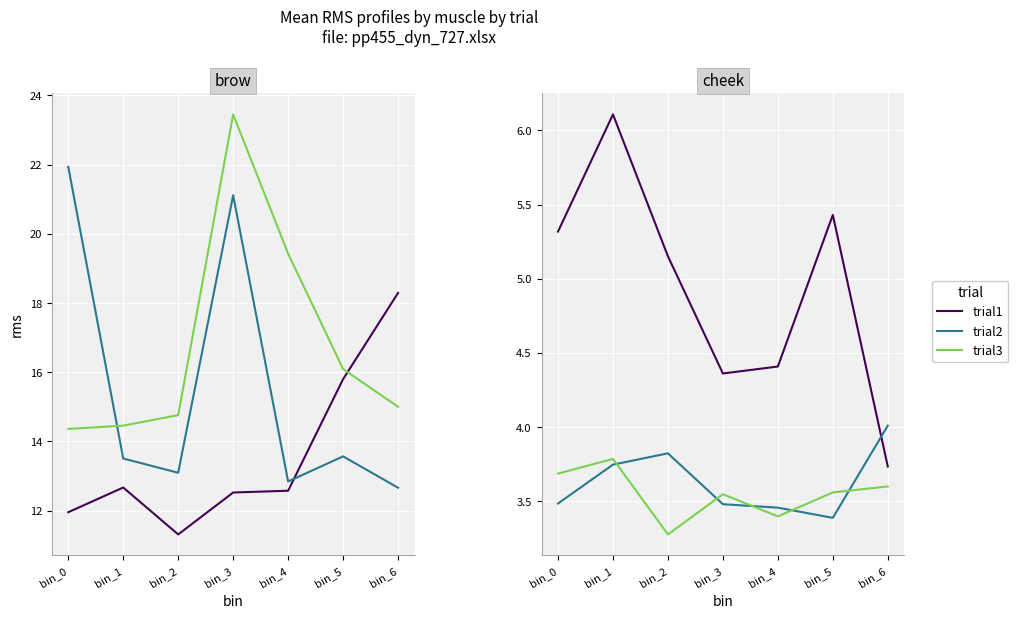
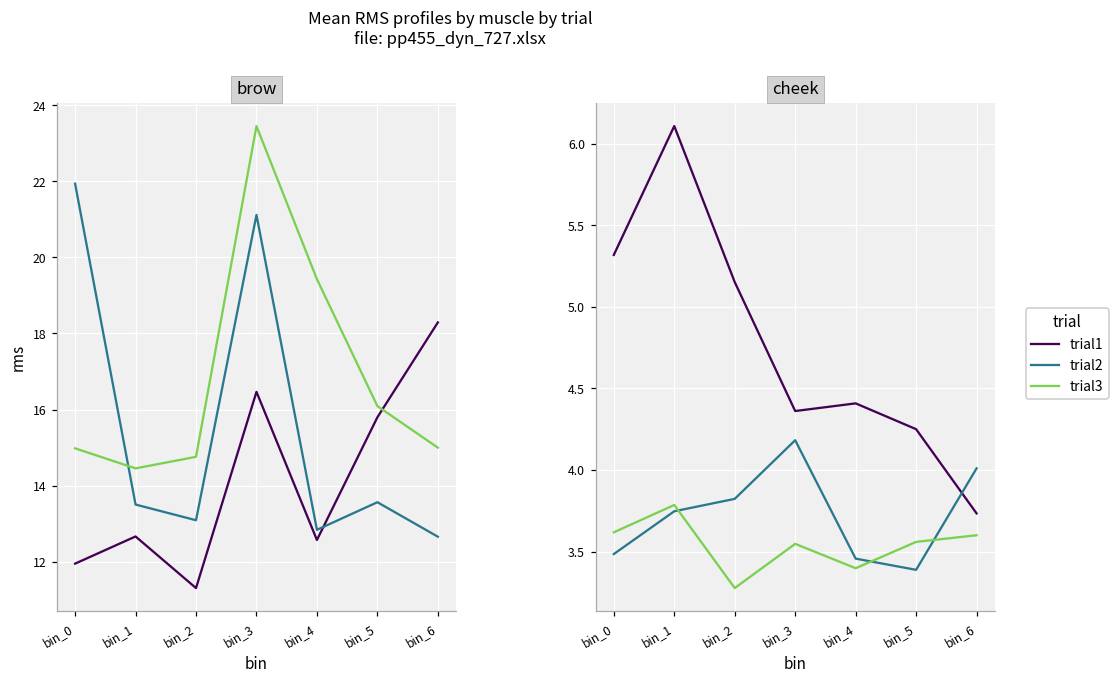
  {
    "brow": {
      "trial1": {
        "bin_0": 12.0,
        "bin_1": 12.7,
        "bin_2": 11.3,
-       "bin_3": 12.5,
+       "bin_3": 16.5,
        "bin_4": 12.6,
        "bin_5": 15.8,
        "bin_6": 18.3
      },
      "trial2": {
        "bin_0": 21.9,
        "bin_1": 13.5,
        "bin_2": 13.1,
        "bin_3": 21.1,
        "bin_4": 12.8,
        "bin_5": 13.6,
        "bin_6": 12.7
      },
      "trial3": {
-       "bin_0": 14.4,
+       "bin_0": 15.0,
        "bin_1": 14.5,
        "bin_2": 14.8,
        "bin_3": 23.4,
        "bin_4": 19.4,
        "bin_5": 16.1,
        "bin_6": 15.0
      }
    },
    "cheek": {
      "trial1": {
        "bin_0": 5.32,
        "bin_1": 6.11,
        "bin_2": 5.15,
        "bin_3": 4.36,
        "bin_4": 4.41,
-       "bin_5": 5.43,
+       "bin_5": 4.25,
        "bin_6": 3.73
      },
      "trial2": {
        "bin_0": 3.48,
        "bin_1": 3.75,
        "bin_2": 3.82,
-       "bin_3": 3.48,
+       "bin_3": 4.18,
        "bin_4": 3.46,
        "bin_5": 3.39,
        "bin_6": 4.01
      },
      "trial3": {
-       "bin_0": 3.69,
+       "bin_0": 3.62,
        "bin_1": 3.79,
        "bin_2": 3.28,
        "bin_3": 3.55,
        "bin_4": 3.40,
        "bin_5": 3.56,
        "bin_6": 3.60
      }
    }
  }
